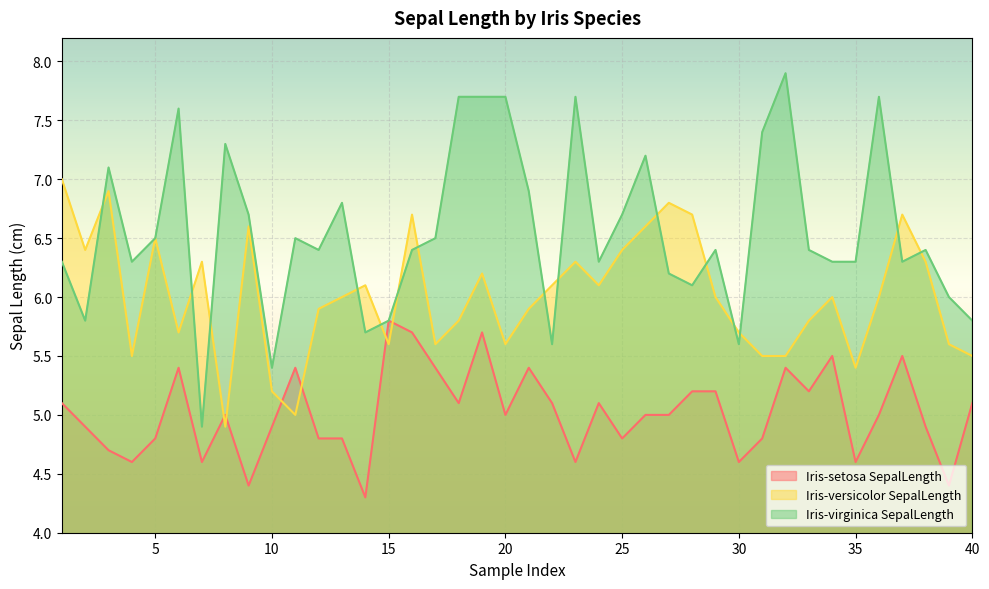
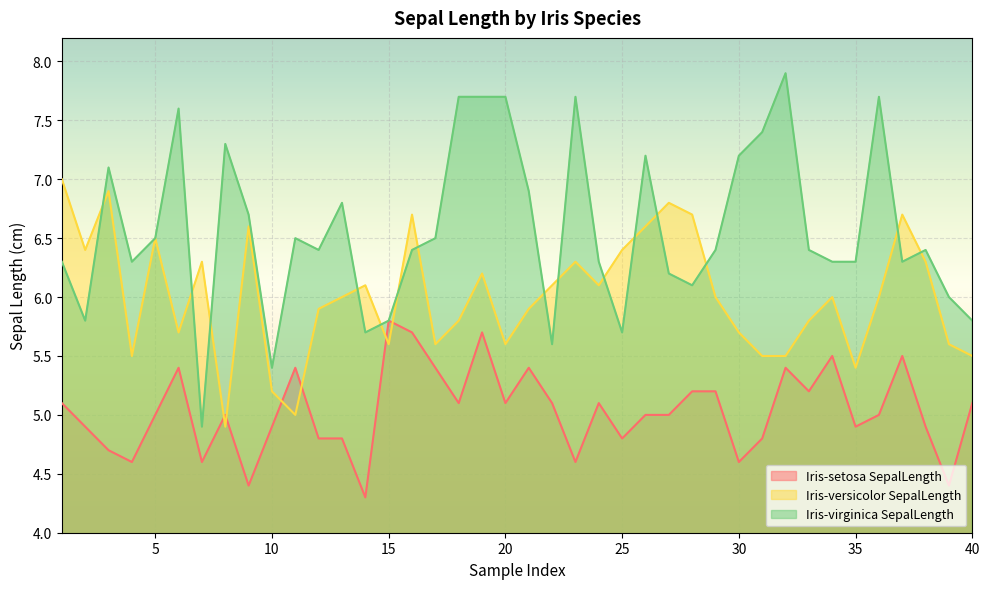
  {
    "Iris-setosa SepalLength": {
-     "5": 4.8,
+     "5": 5.0,
      "10": 4.9,
-     "20": 5.0,
+     "20": 5.1,
      "25": 4.8,
      "30": 4.6,
-     "35": 4.6,
+     "35": 4.9,
      "40": 5.1
    },
    "Iris-versicolor SepalLength": {
      "10": 5.2,
      "15": 5.6,
      "20": 5.6,
      "25": 6.4,
      "30": 5.7,
      "35": 5.4,
      "40": 5.5
    },
    "Iris-virginica SepalLength": {
      "10": 5.4,
      "20": 7.7,
-     "25": 6.7,
-     "30": 5.6,
+     "25": 5.7,
+     "30": 7.2,
      "35": 6.3,
      "40": 5.8
    }
  }
